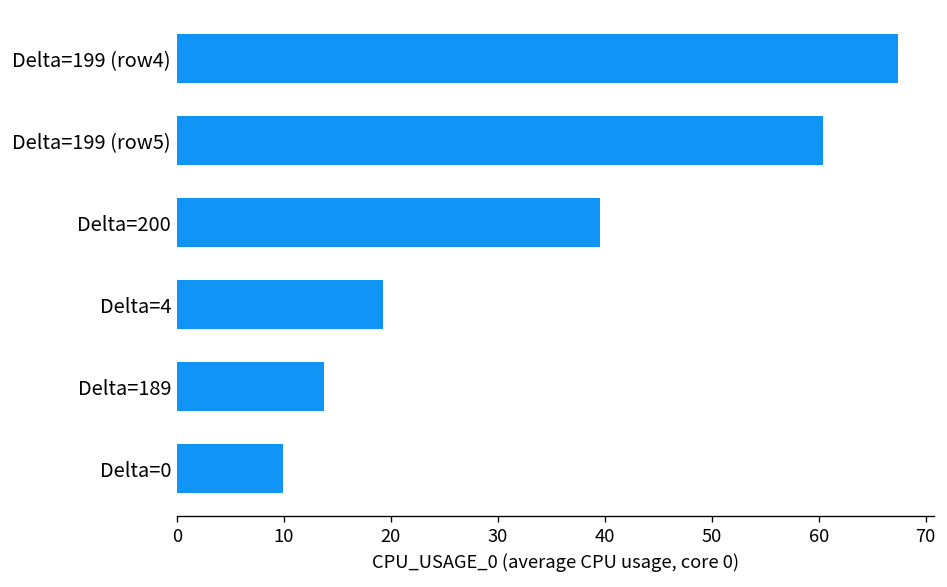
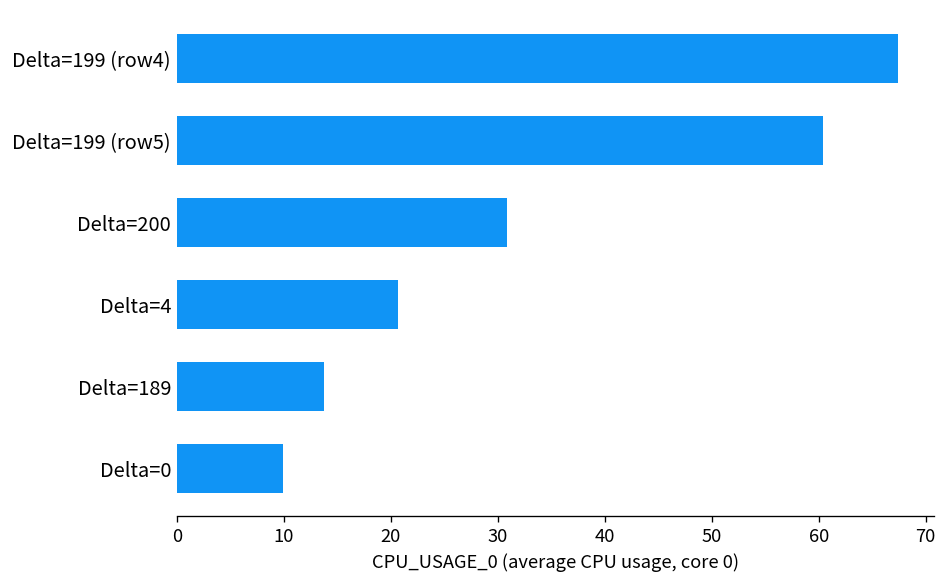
  {
    "Delta=199 (row4)": 67,
    "Delta=199 (row5)": 60,
-   "Delta=200": 40,
-   "Delta=4": 19,
+   "Delta=200": 31,
+   "Delta=4": 21,
    "Delta=189": 14,
    "Delta=0": 10
  }
